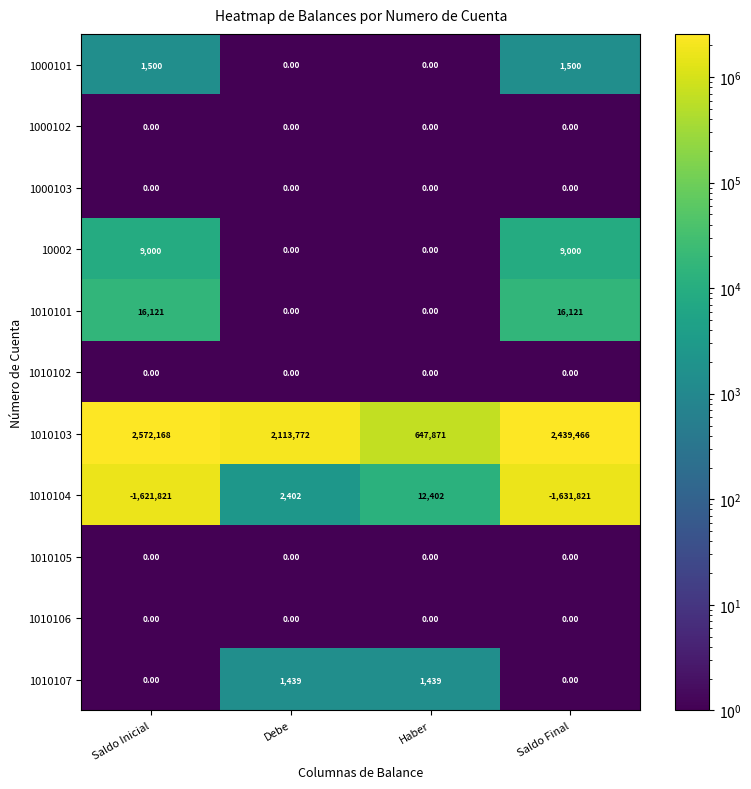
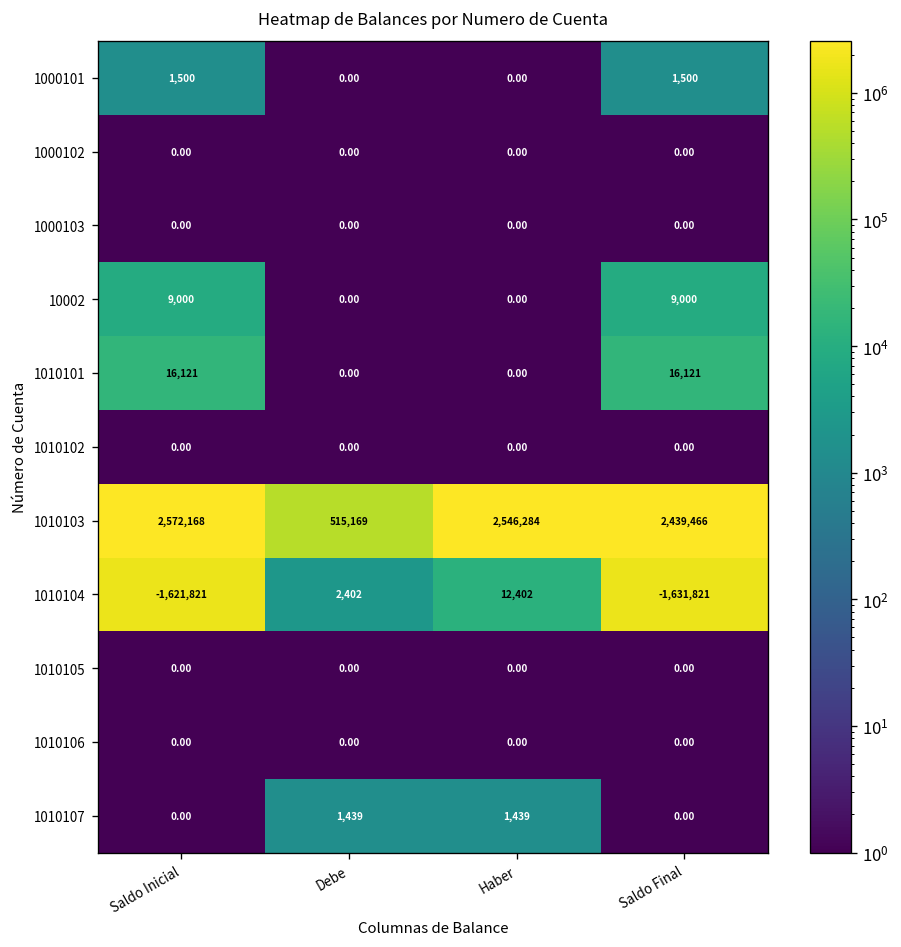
  {
    "1000101": {
      "Saldo Inicial": "1,500",
      "Debe": "0.00",
      "Haber": "0.00",
      "Saldo Final": "1,500"
    },
    "1000102": {
      "Saldo Inicial": "0.00",
      "Debe": "0.00",
      "Haber": "0.00",
      "Saldo Final": "0.00"
    },
    "1000103": {
      "Saldo Inicial": "0.00",
      "Debe": "0.00",
      "Haber": "0.00",
      "Saldo Final": "0.00"
    },
    "10002": {
      "Saldo Inicial": "9,000",
      "Debe": "0.00",
      "Haber": "0.00",
      "Saldo Final": "9,000"
    },
    "1010101": {
      "Saldo Inicial": "16,121",
      "Debe": "0.00",
      "Haber": "0.00",
      "Saldo Final": "16,121"
    },
    "1010102": {
      "Saldo Inicial": "0.00",
      "Debe": "0.00",
      "Haber": "0.00",
      "Saldo Final": "0.00"
    },
    "1010103": {
      "Saldo Inicial": "2,572,168",
-     "Debe": "2,113,772",
-     "Haber": "647,871",
+     "Debe": "515,169",
+     "Haber": "2,546,284",
      "Saldo Final": "2,439,466"
    },
    "1010104": {
      "Saldo Inicial": "-1,621,821",
      "Debe": "2,402",
      "Haber": "12,402",
      "Saldo Final": "-1,631,821"
    },
    "1010105": {
      "Saldo Inicial": "0.00",
      "Debe": "0.00",
      "Haber": "0.00",
      "Saldo Final": "0.00"
    },
    "1010106": {
      "Saldo Inicial": "0.00",
      "Debe": "0.00",
      "Haber": "0.00",
      "Saldo Final": "0.00"
    },
    "1010107": {
      "Saldo Inicial": "0.00",
      "Debe": "1,439",
      "Haber": "1,439",
      "Saldo Final": "0.00"
    }
  }
